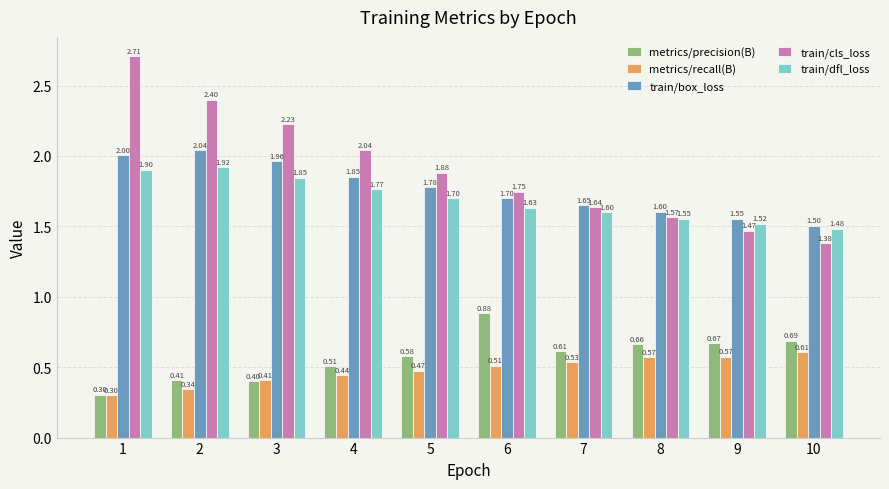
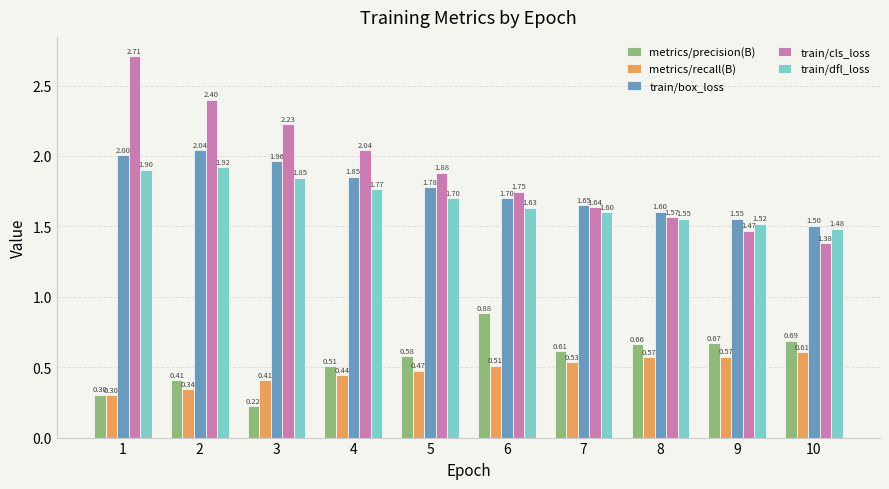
  {
    "metrics/precision(B)": {
      "2": 0.41,
-     "3": 0.40,
+     "3": 0.22,
      "4": 0.51,
      "5": 0.58,
      "6": 0.88,
      "7": 0.61,
      "8": 0.66,
      "9": 0.67,
      "10": 0.69
    },
    "metrics/recall(B)": {
      "2": 0.34,
      "4": 0.44,
      "5": 0.47,
      "6": 0.51,
      "7": 0.53,
      "8": 0.57,
      "9": 0.57,
      "10": 0.61
    },
    "train/cls_loss": {
      "1": 2.71,
      "2": 2.40,
      "3": 2.23,
      "4": 2.04,
      "5": 1.88,
      "6": 1.75,
      "9": 1.47,
      "10": 1.38
    }
  }
